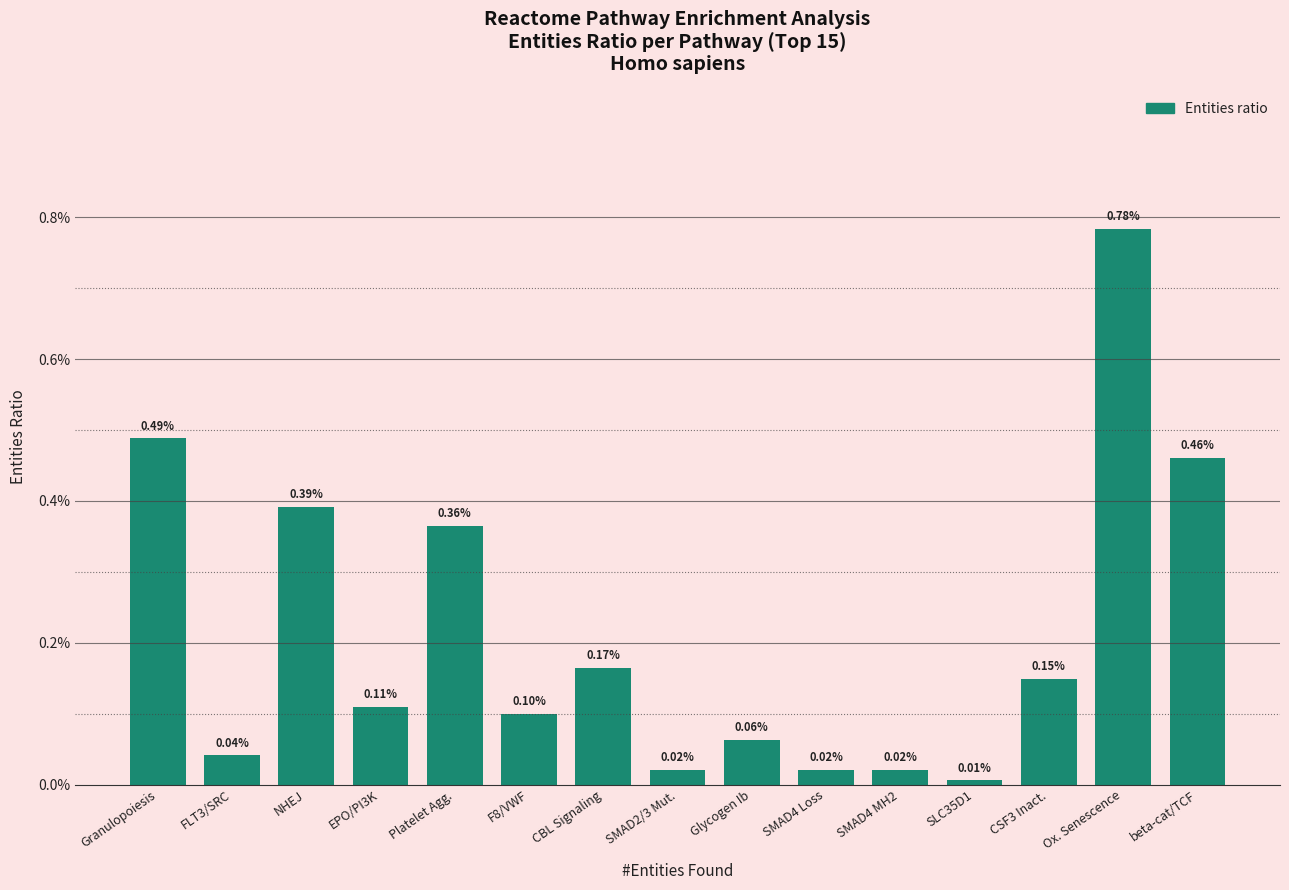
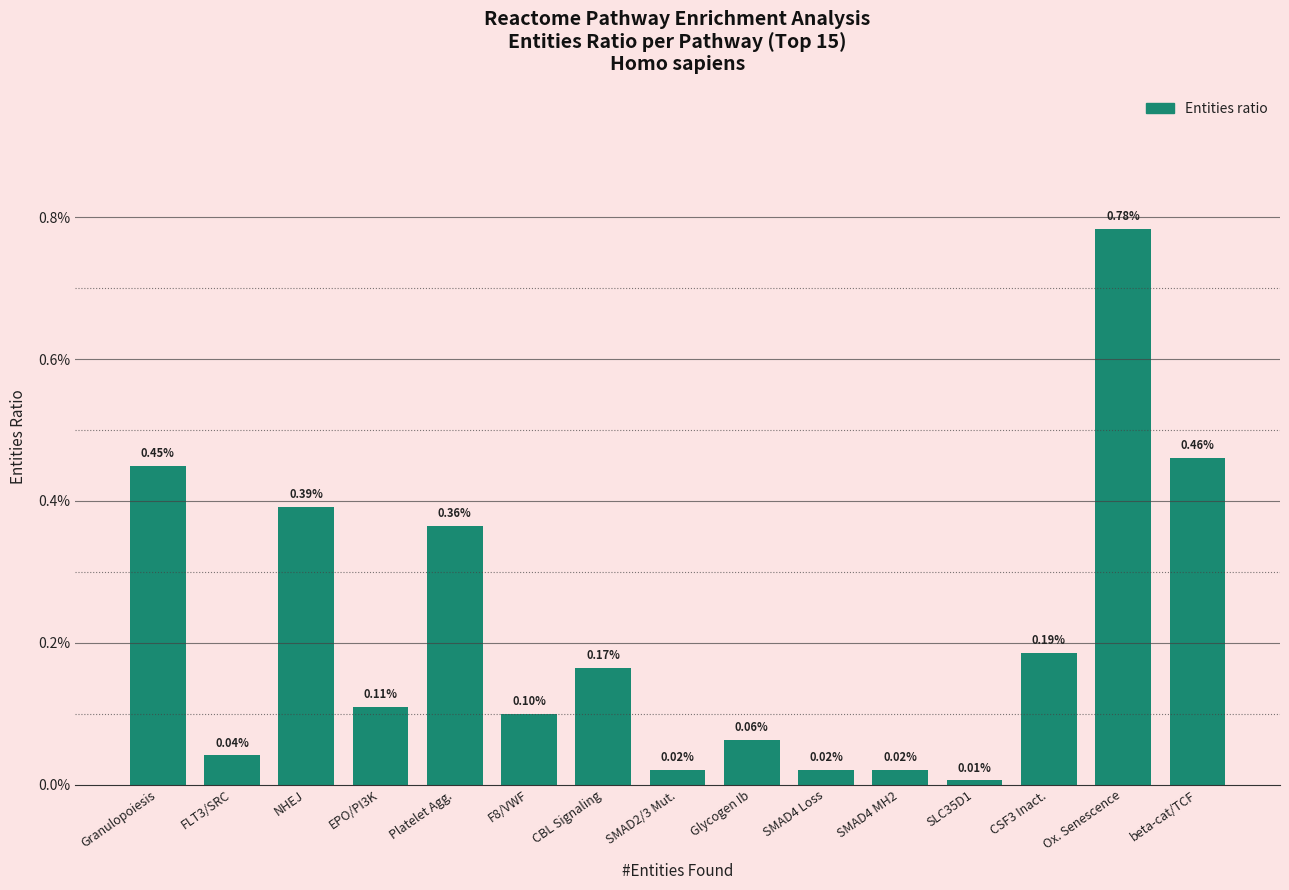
  {
-   "Granulopoiesis": "0.49%",
+   "Granulopoiesis": "0.45%",
    "FLT3/SRC": "0.04%",
    "NHEJ": "0.39%",
    "EPO/PI3K": "0.11%",
    "Platelet Agg.": "0.36%",
    "F8/VWF": "0.10%",
    "CBL Signaling": "0.17%",
    "SMAD2/3 Mut.": "0.02%",
    "Glycogen Ib": "0.06%",
    "SMAD4 Loss": "0.02%",
    "SMAD4 MH2": "0.02%",
    "SLC35D1": "0.01%",
-   "CSF3 Inact.": "0.15%",
+   "CSF3 Inact.": "0.19%",
    "Ox. Senescence": "0.78%",
    "beta-cat/TCF": "0.46%"
  }
